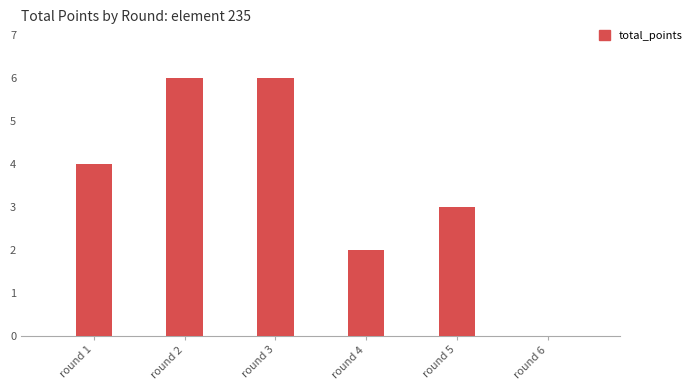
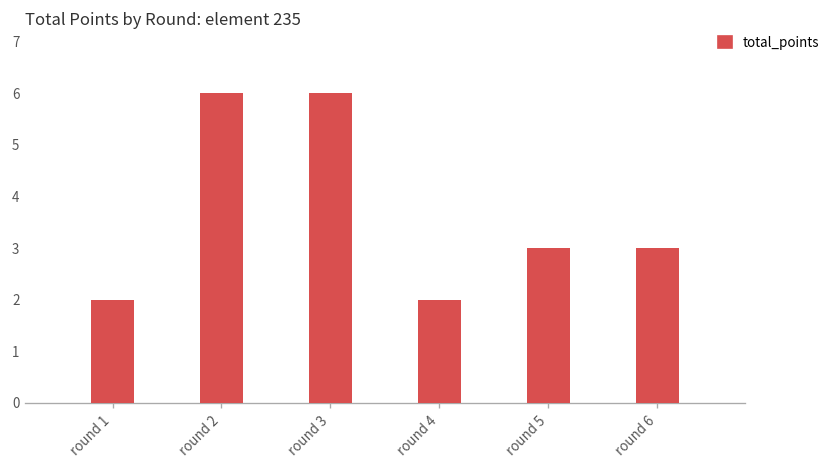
  {
-   "round 1": 4,
+   "round 1": 2,
    "round 2": 6,
    "round 3": 6,
    "round 4": 2,
    "round 5": 3,
-   "round 6": 0
+   "round 6": 3
  }
